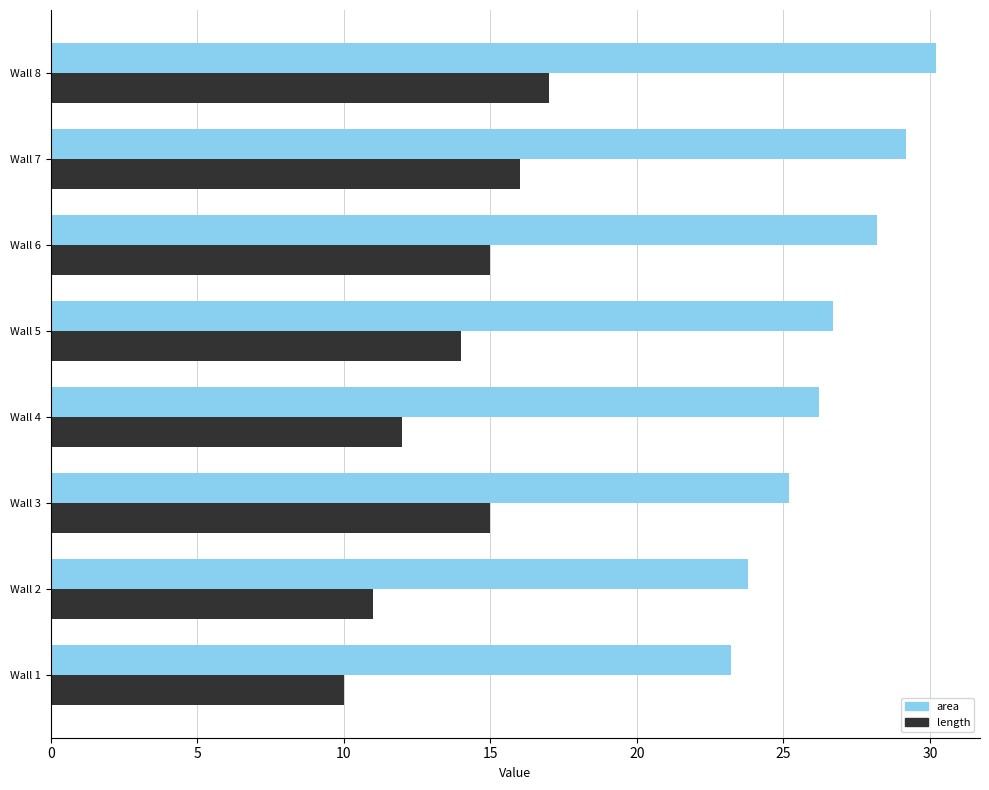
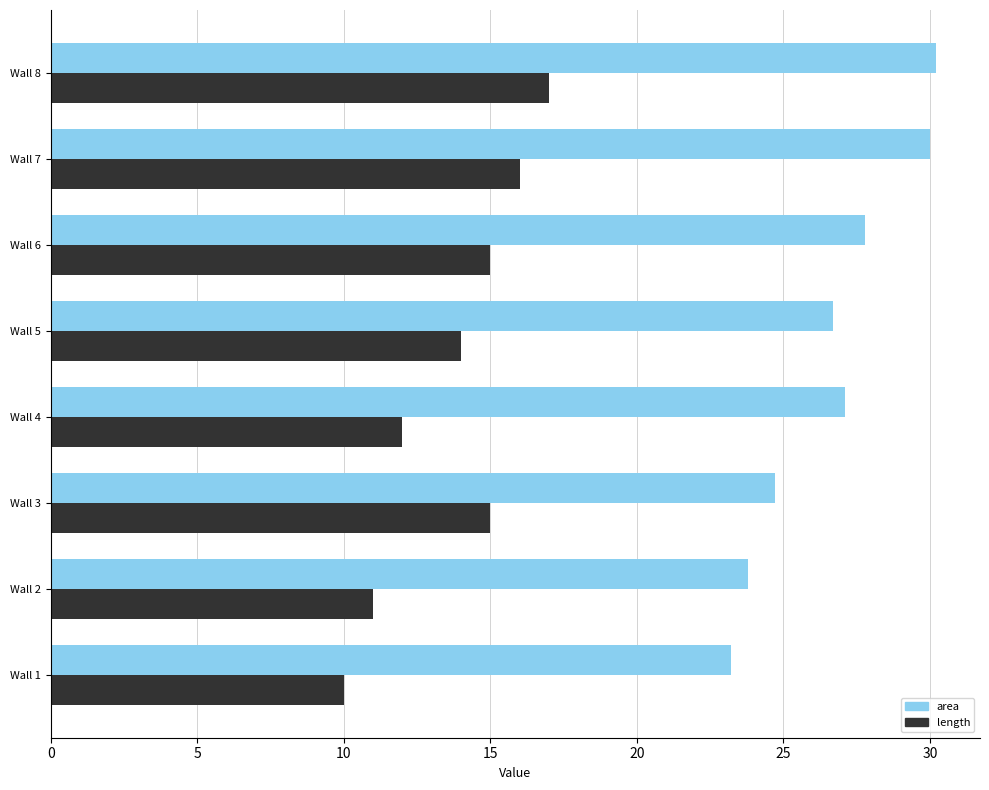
  {
    "area": {
      "Wall 8": 30.2,
-     "Wall 7": 29.2,
-     "Wall 6": 28.2,
+     "Wall 7": 30.0,
+     "Wall 6": 27.8,
      "Wall 5": 26.7,
-     "Wall 4": 26.2,
-     "Wall 3": 25.2,
+     "Wall 4": 27.1,
+     "Wall 3": 24.7,
      "Wall 2": 23.8,
      "Wall 1": 23.2
    },
    "length": {
      "Wall 8": 17.0,
      "Wall 7": 16.0,
      "Wall 6": 15.0,
      "Wall 5": 14.0,
      "Wall 4": 12.0,
      "Wall 3": 15.0,
      "Wall 2": 11.0,
      "Wall 1": 10.0
    }
  }
